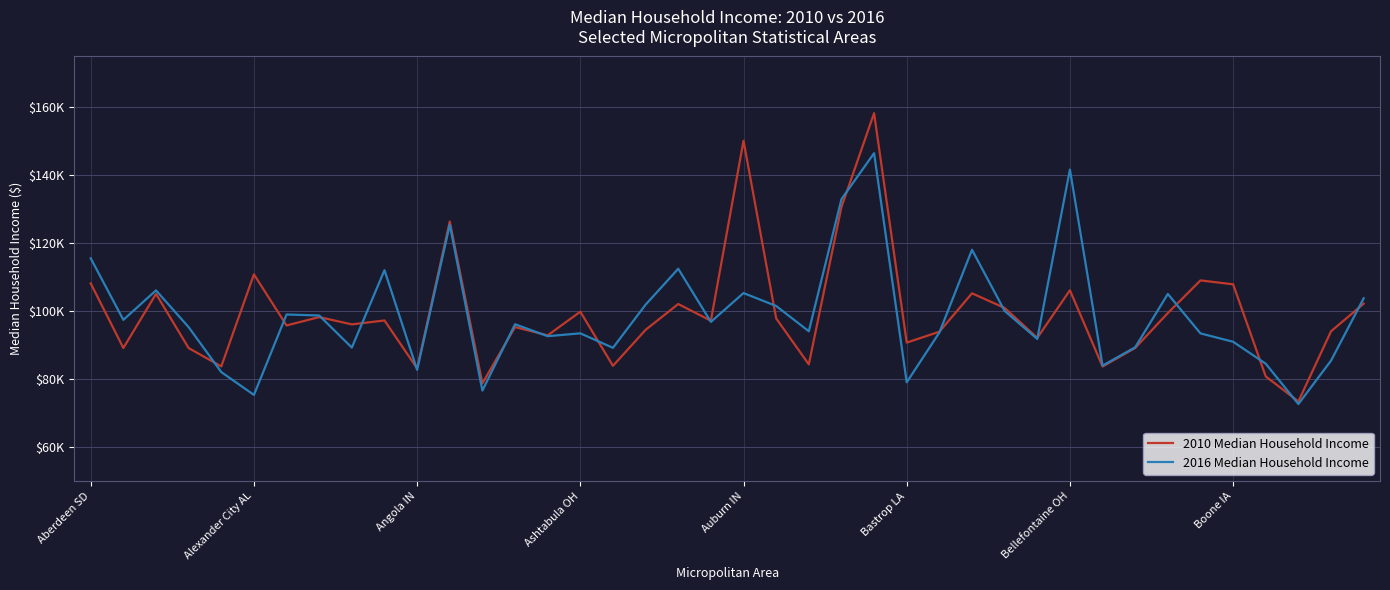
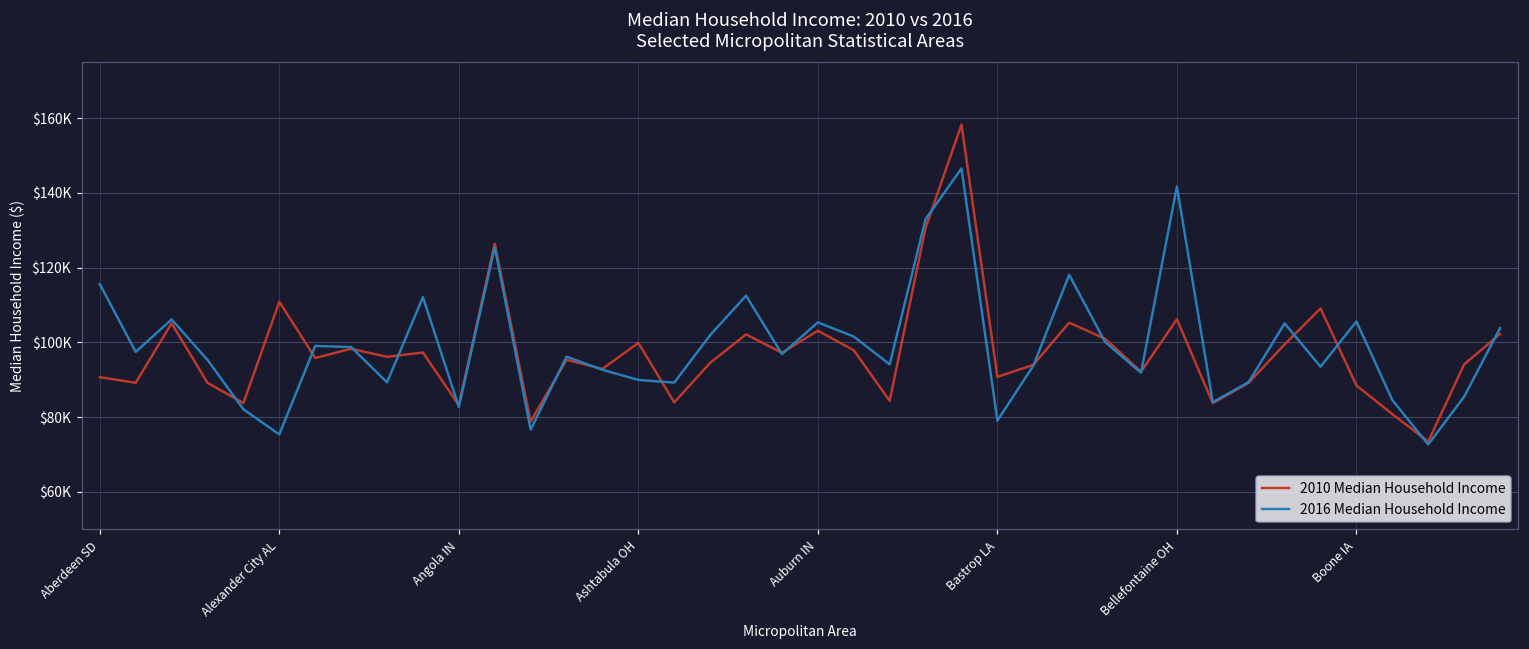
  {
    "2010 Median Household Income": {
-     "Aberdeen SD": "$108000",
+     "Aberdeen SD": "$91000",
      "Alexander City AL": "$111000",
      "Ashtabula OH": "$100000",
-     "Auburn IN": "$150000",
+     "Auburn IN": "$103000",
      "Bastrop LA": "$91000",
      "Bellefontaine OH": "$106000",
-     "Boone IA": "$108000"
+     "Boone IA": "$88000"
    },
    "2016 Median Household Income": {
      "Aberdeen SD": "$116000",
      "Alexander City AL": "$75000",
-     "Ashtabula OH": "$94000",
+     "Ashtabula OH": "$90000",
      "Auburn IN": "$105000",
      "Bastrop LA": "$79000",
      "Bellefontaine OH": "$142000",
-     "Boone IA": "$91000"
+     "Boone IA": "$106000"
    }
  }
